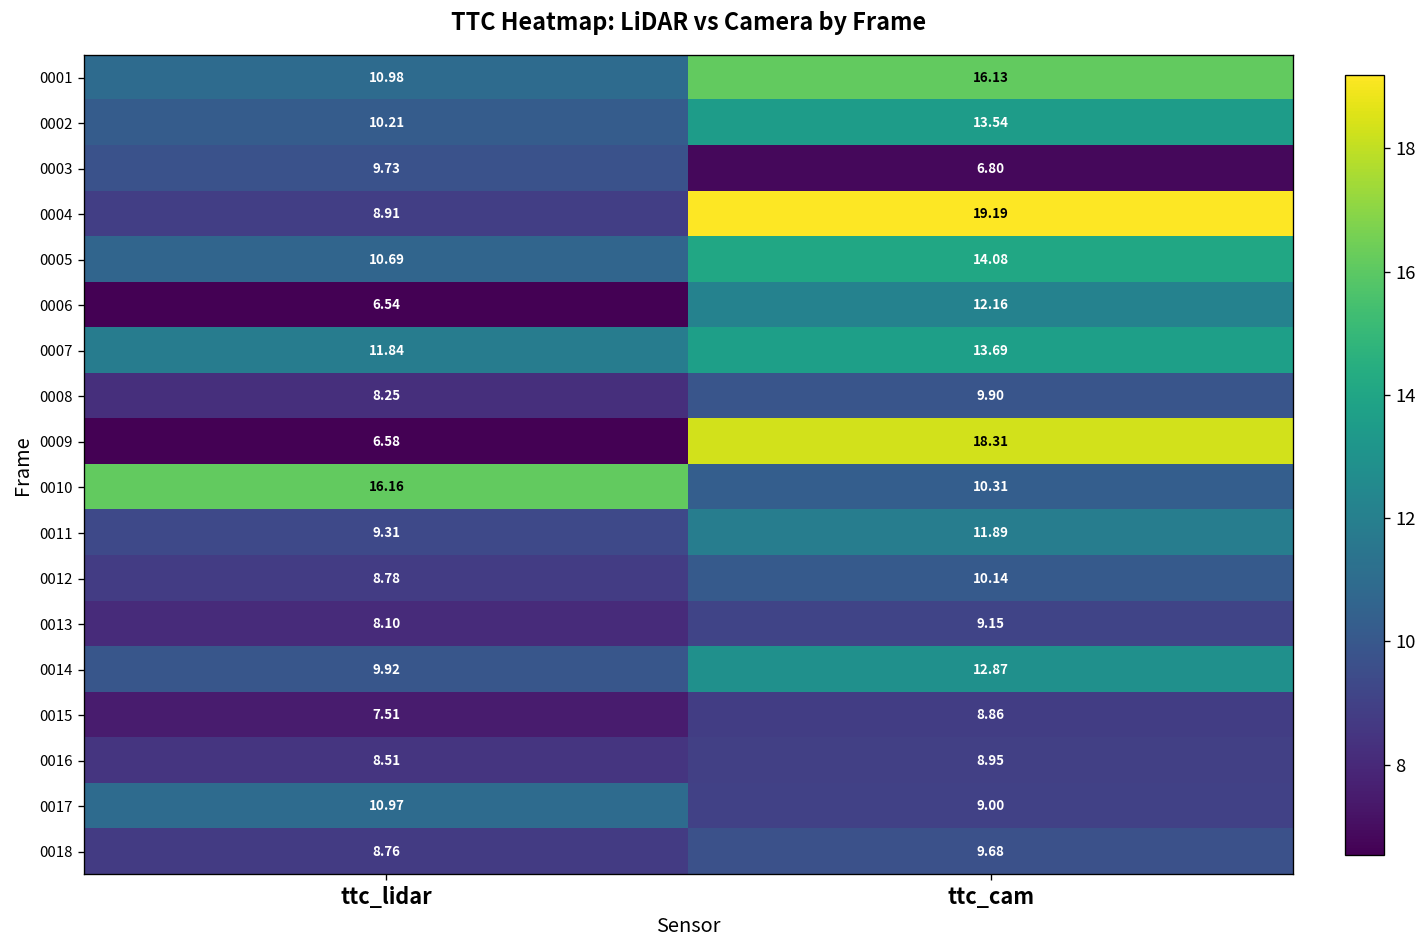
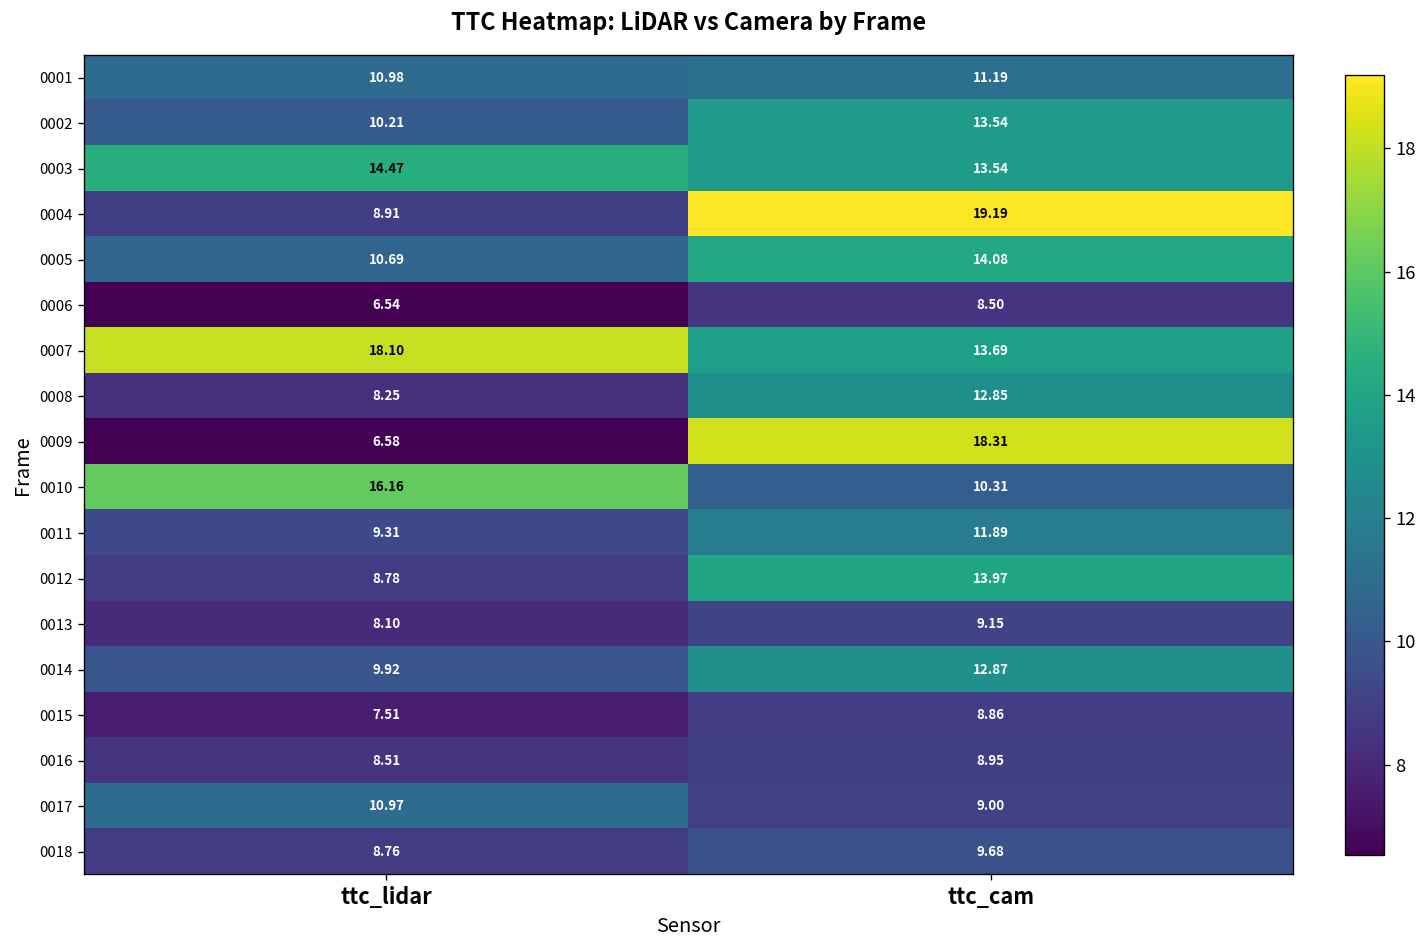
  {
    "0001": {
      "ttc_lidar": 10.98,
-     "ttc_cam": 16.13
+     "ttc_cam": 11.19
    },
    "0002": {
      "ttc_lidar": 10.21,
      "ttc_cam": 13.54
    },
    "0003": {
-     "ttc_lidar": 9.73,
-     "ttc_cam": 6.80
+     "ttc_lidar": 14.47,
+     "ttc_cam": 13.54
    },
    "0004": {
      "ttc_lidar": 8.91,
      "ttc_cam": 19.19
    },
    "0005": {
      "ttc_lidar": 10.69,
      "ttc_cam": 14.08
    },
    "0006": {
      "ttc_lidar": 6.54,
-     "ttc_cam": 12.16
+     "ttc_cam": 8.50
    },
    "0007": {
-     "ttc_lidar": 11.84,
+     "ttc_lidar": 18.10,
      "ttc_cam": 13.69
    },
    "0008": {
      "ttc_lidar": 8.25,
-     "ttc_cam": 9.90
+     "ttc_cam": 12.85
    },
    "0009": {
      "ttc_lidar": 6.58,
      "ttc_cam": 18.31
    },
    "0010": {
      "ttc_lidar": 16.16,
      "ttc_cam": 10.31
    },
    "0011": {
      "ttc_lidar": 9.31,
      "ttc_cam": 11.89
    },
    "0012": {
      "ttc_lidar": 8.78,
-     "ttc_cam": 10.14
+     "ttc_cam": 13.97
    },
    "0013": {
      "ttc_lidar": 8.10,
      "ttc_cam": 9.15
    },
    "0014": {
      "ttc_lidar": 9.92,
      "ttc_cam": 12.87
    },
    "0015": {
      "ttc_lidar": 7.51,
      "ttc_cam": 8.86
    },
    "0016": {
      "ttc_lidar": 8.51,
      "ttc_cam": 8.95
    },
    "0017": {
      "ttc_lidar": 10.97,
      "ttc_cam": 9.00
    },
    "0018": {
      "ttc_lidar": 8.76,
      "ttc_cam": 9.68
    }
  }
